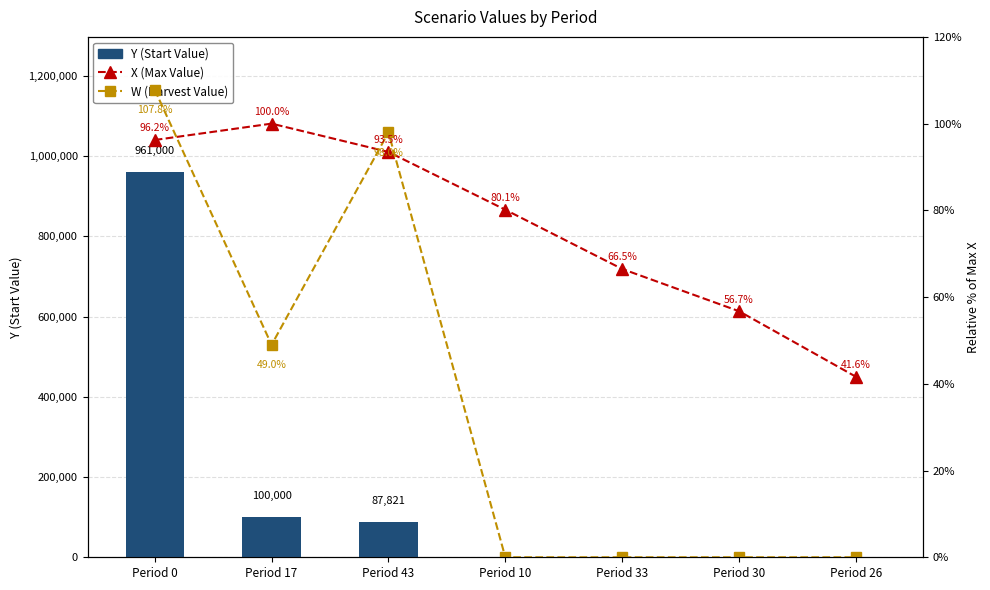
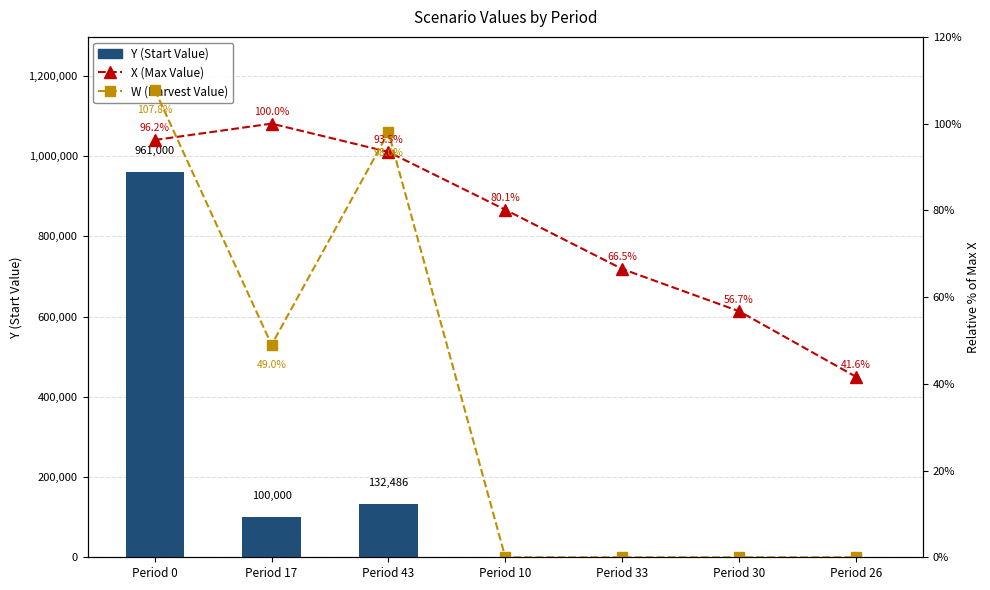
  {
    "Y (Start Value)": {
      "Period 0": "961,000",
      "Period 17": "100,000",
-     "Period 43": "87,821"
+     "Period 43": "132,486"
    },
    "X (Max Value)": {
      "Period 0": "96.2%",
      "Period 17": "100.0%",
      "Period 43": "93.5%",
      "Period 10": "80.1%",
      "Period 33": "66.5%",
      "Period 30": "56.7%",
      "Period 26": "41.6%"
    },
    "W (Harvest Value)": {
      "Period 17": "49.0%"
    }
  }
